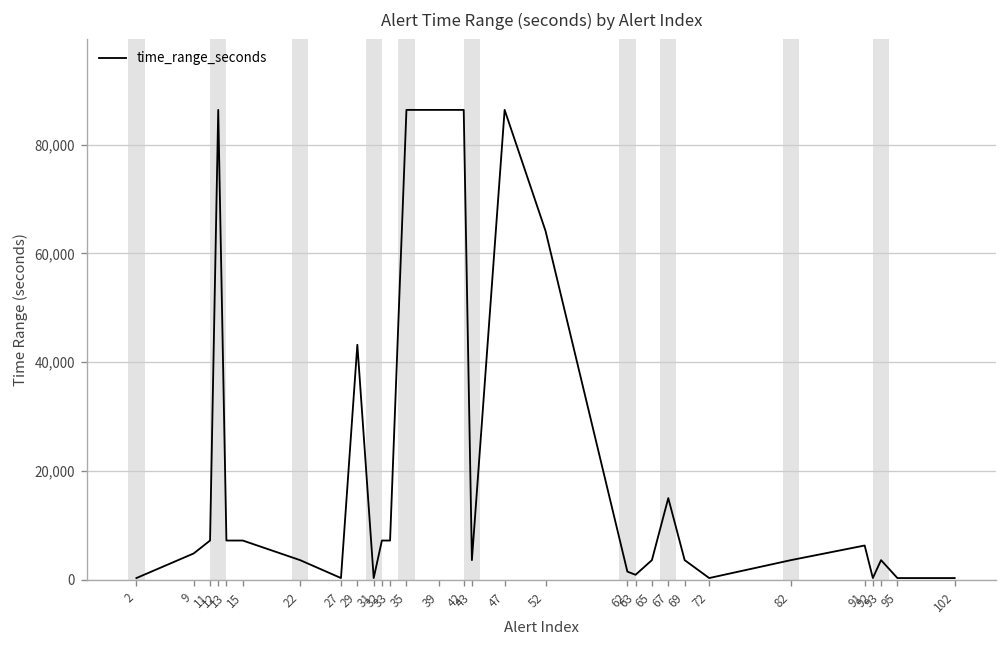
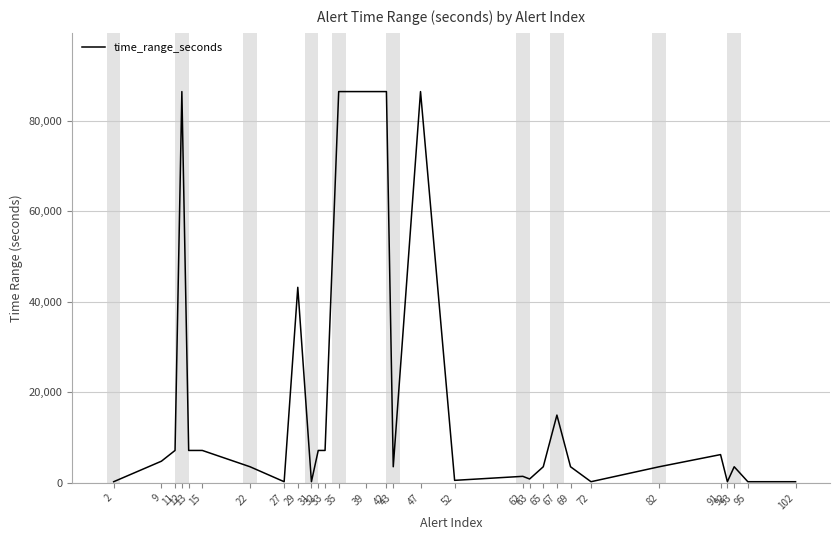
  {
    "2": "0",
    "9": "5,000",
    "11": "7,000",
    "12": "86,000",
    "13": "7,000",
    "15": "7,000",
    "22": "4,000",
    "27": "0",
    "29": "43,000",
    "31": "0",
    "32": "7,000",
    "33": "7,000",
    "35": "86,000",
    "39": "86,000",
    "42": "86,000",
    "43": "4,000",
    "47": "86,000",
-   "52": "64,000",
+   "52": "1,000",
    "62": "1,000",
    "63": "1,000",
    "65": "4,000",
    "67": "15,000",
    "69": "4,000",
    "72": "0",
    "82": "4,000",
    "91": "6,000",
    "92": "0",
    "93": "4,000",
    "95": "0",
    "102": "0"
  }
